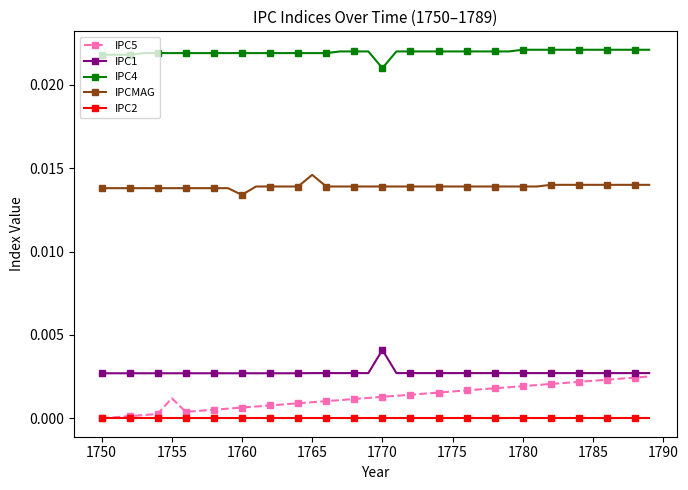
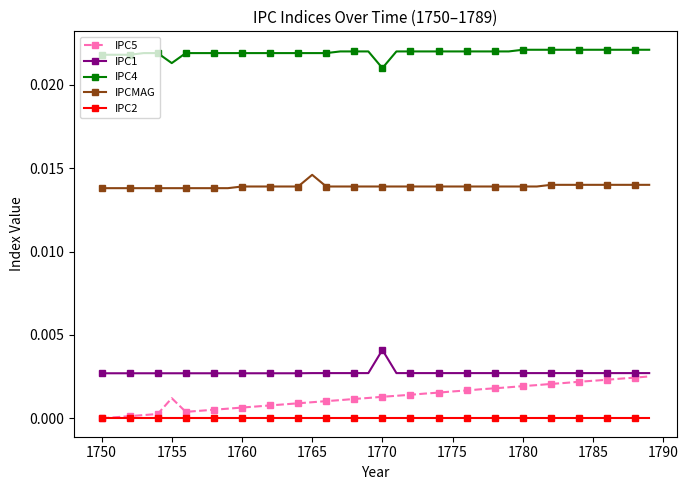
  {
    "IPC5": {
      "1755": 0.0012,
      "1760": 0.0006,
      "1765": 0.0010,
      "1770": 0.0013,
      "1775": 0.0016,
      "1780": 0.0019,
      "1785": 0.0023
    },
    "IPC1": {
      "1750": 0.0027,
      "1755": 0.0027,
      "1760": 0.0027,
      "1765": 0.0027,
      "1770": 0.0041,
      "1775": 0.0027,
      "1780": 0.0027,
      "1785": 0.0027
    },
    "IPC4": {
-     "1755": 0.0219,
+     "1755": 0.0213,
      "1760": 0.0219,
      "1765": 0.0219,
      "1770": 0.0210,
      "1775": 0.0220,
      "1780": 0.0221,
      "1785": 0.0221
    },
    "IPCMAG": {
      "1750": 0.0138,
      "1755": 0.0138,
-     "1760": 0.0134,
+     "1760": 0.0139,
      "1765": 0.0146,
      "1770": 0.0139,
      "1775": 0.0139,
      "1780": 0.0139,
      "1785": 0.0140
    },
    "IPC2": {
      "1755": 0.0000,
      "1760": 0.0000,
      "1765": 0.0000,
      "1770": 0.0000,
      "1775": 0.0000,
      "1780": 0.0000,
      "1785": 0.0000
    }
  }
